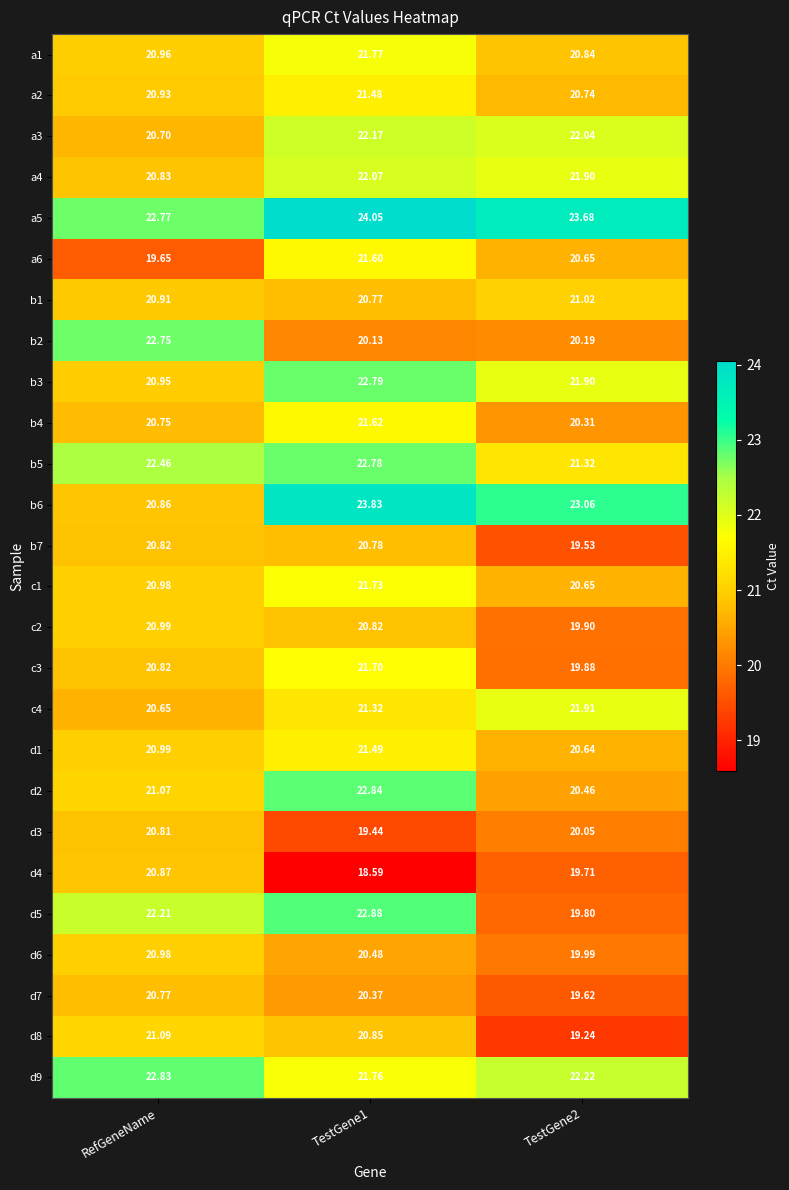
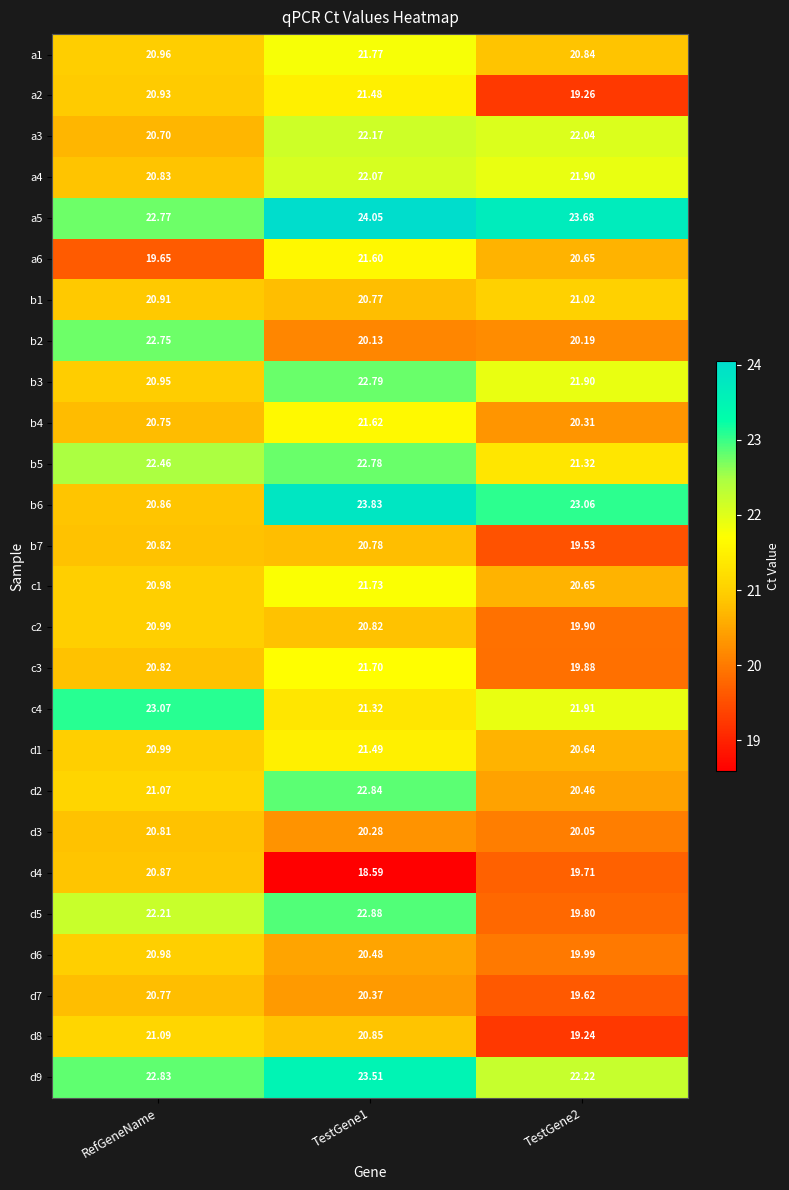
  {
    "a1": {
      "RefGeneName": 20.96,
      "TestGene1": 21.77,
      "TestGene2": 20.84
    },
    "a2": {
      "RefGeneName": 20.93,
      "TestGene1": 21.48,
-     "TestGene2": 20.74
+     "TestGene2": 19.26
    },
    "a3": {
      "RefGeneName": 20.70,
      "TestGene1": 22.17,
      "TestGene2": 22.04
    },
    "a4": {
      "RefGeneName": 20.83,
      "TestGene1": 22.07,
      "TestGene2": 21.90
    },
    "a5": {
      "RefGeneName": 22.77,
      "TestGene1": 24.05,
      "TestGene2": 23.68
    },
    "a6": {
      "RefGeneName": 19.65,
      "TestGene1": 21.60,
      "TestGene2": 20.65
    },
    "b1": {
      "RefGeneName": 20.91,
      "TestGene1": 20.77,
      "TestGene2": 21.02
    },
    "b2": {
      "RefGeneName": 22.75,
      "TestGene1": 20.13,
      "TestGene2": 20.19
    },
    "b3": {
      "RefGeneName": 20.95,
      "TestGene1": 22.79,
      "TestGene2": 21.90
    },
    "b4": {
      "RefGeneName": 20.75,
      "TestGene1": 21.62,
      "TestGene2": 20.31
    },
    "b5": {
      "RefGeneName": 22.46,
      "TestGene1": 22.78,
      "TestGene2": 21.32
    },
    "b6": {
      "RefGeneName": 20.86,
      "TestGene1": 23.83,
      "TestGene2": 23.06
    },
    "b7": {
      "RefGeneName": 20.82,
      "TestGene1": 20.78,
      "TestGene2": 19.53
    },
    "c1": {
      "RefGeneName": 20.98,
      "TestGene1": 21.73,
      "TestGene2": 20.65
    },
    "c2": {
      "RefGeneName": 20.99,
      "TestGene1": 20.82,
      "TestGene2": 19.90
    },
    "c3": {
      "RefGeneName": 20.82,
      "TestGene1": 21.70,
      "TestGene2": 19.88
    },
    "c4": {
-     "RefGeneName": 20.65,
+     "RefGeneName": 23.07,
      "TestGene1": 21.32,
      "TestGene2": 21.91
    },
    "d1": {
      "RefGeneName": 20.99,
      "TestGene1": 21.49,
      "TestGene2": 20.64
    },
    "d2": {
      "RefGeneName": 21.07,
      "TestGene1": 22.84,
      "TestGene2": 20.46
    },
    "d3": {
      "RefGeneName": 20.81,
-     "TestGene1": 19.44,
+     "TestGene1": 20.28,
      "TestGene2": 20.05
    },
    "d4": {
      "RefGeneName": 20.87,
      "TestGene1": 18.59,
      "TestGene2": 19.71
    },
    "d5": {
      "RefGeneName": 22.21,
      "TestGene1": 22.88,
      "TestGene2": 19.80
    },
    "d6": {
      "RefGeneName": 20.98,
      "TestGene1": 20.48,
      "TestGene2": 19.99
    },
    "d7": {
      "RefGeneName": 20.77,
      "TestGene1": 20.37,
      "TestGene2": 19.62
    },
    "d8": {
      "RefGeneName": 21.09,
      "TestGene1": 20.85,
      "TestGene2": 19.24
    },
    "d9": {
      "RefGeneName": 22.83,
-     "TestGene1": 21.76,
+     "TestGene1": 23.51,
      "TestGene2": 22.22
    }
  }
